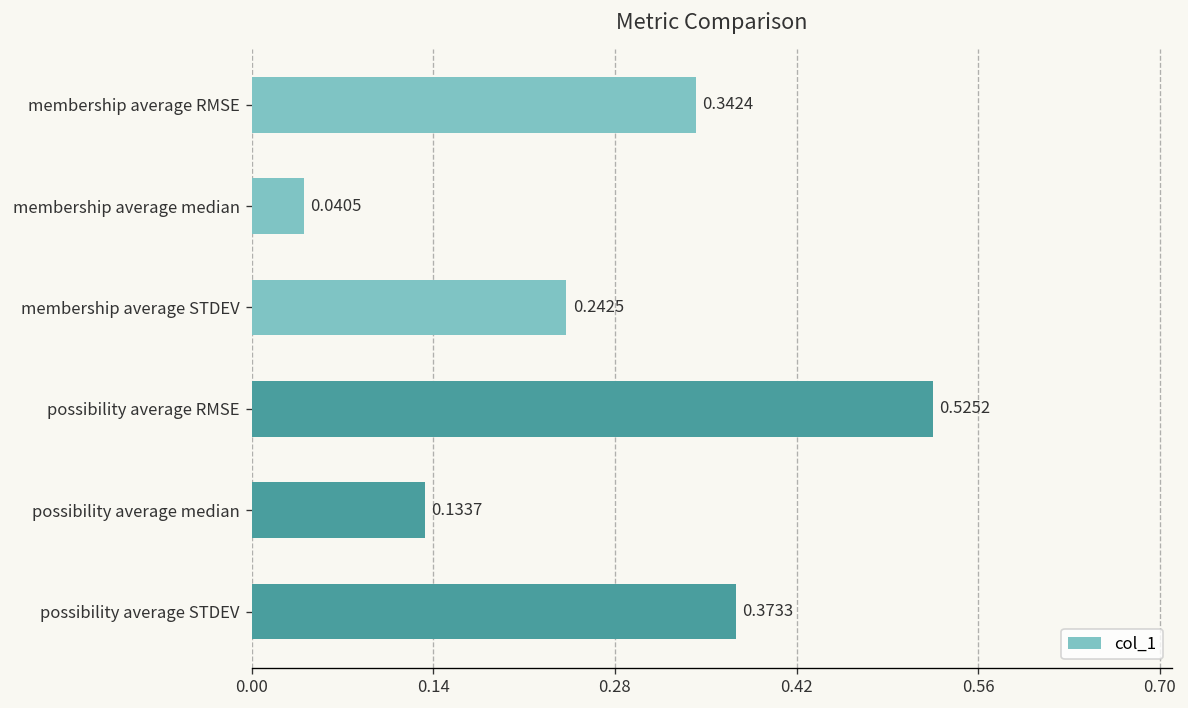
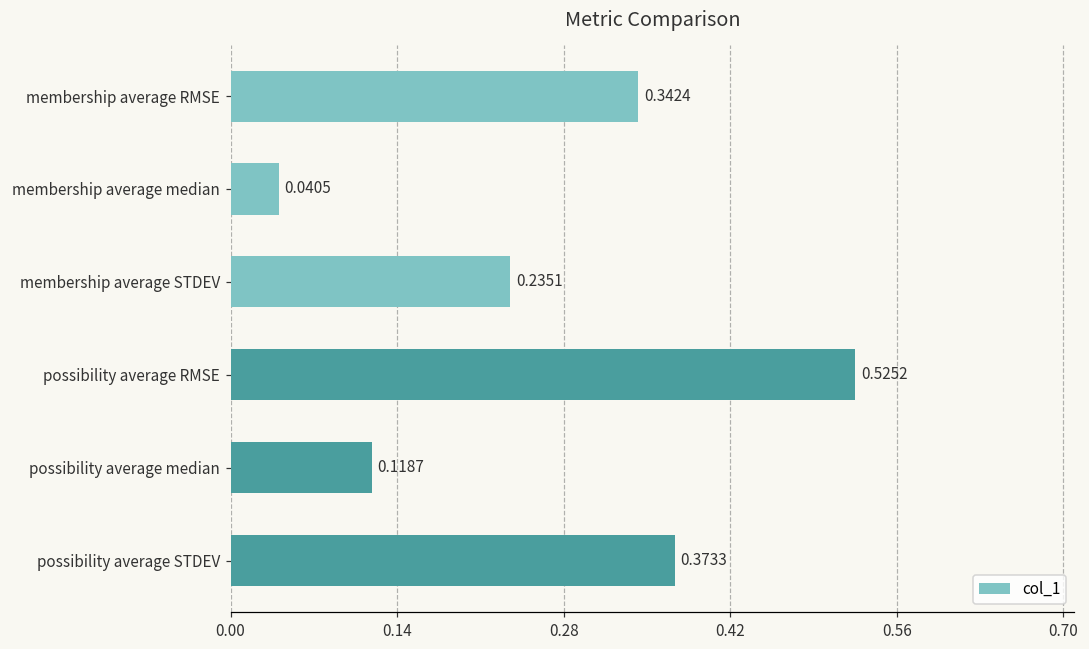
  {
    "membership average RMSE": 0.3424,
    "membership average median": 0.0405,
-   "membership average STDEV": 0.2425,
+   "membership average STDEV": 0.2351,
    "possibility average RMSE": 0.5252,
-   "possibility average median": 0.1337,
+   "possibility average median": 0.1187,
    "possibility average STDEV": 0.3733
  }
